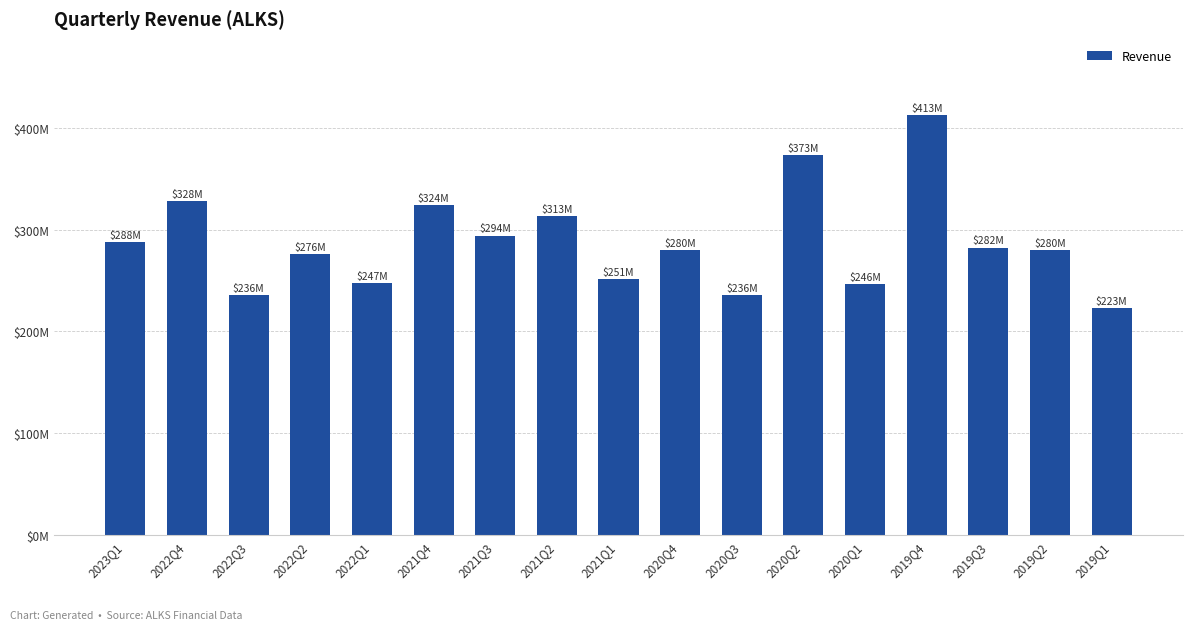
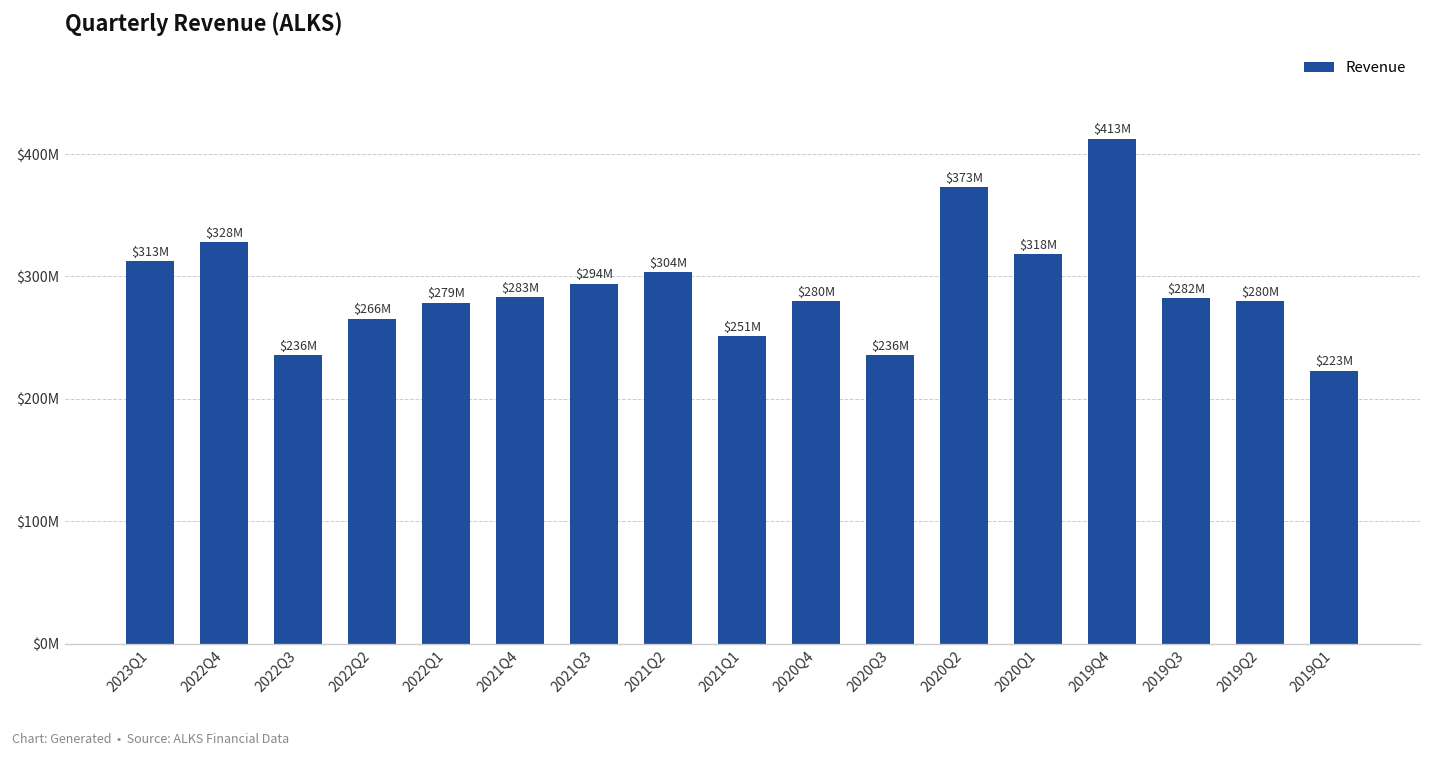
  {
-   "2023Q1": "$288M",
+   "2023Q1": "$313M",
    "2022Q4": "$328M",
    "2022Q3": "$236M",
-   "2022Q2": "$276M",
-   "2022Q1": "$247M",
-   "2021Q4": "$324M",
+   "2022Q2": "$266M",
+   "2022Q1": "$279M",
+   "2021Q4": "$283M",
    "2021Q3": "$294M",
-   "2021Q2": "$313M",
+   "2021Q2": "$304M",
    "2021Q1": "$251M",
    "2020Q4": "$280M",
    "2020Q3": "$236M",
    "2020Q2": "$373M",
-   "2020Q1": "$246M",
+   "2020Q1": "$318M",
    "2019Q4": "$413M",
    "2019Q3": "$282M",
    "2019Q2": "$280M",
    "2019Q1": "$223M"
  }
